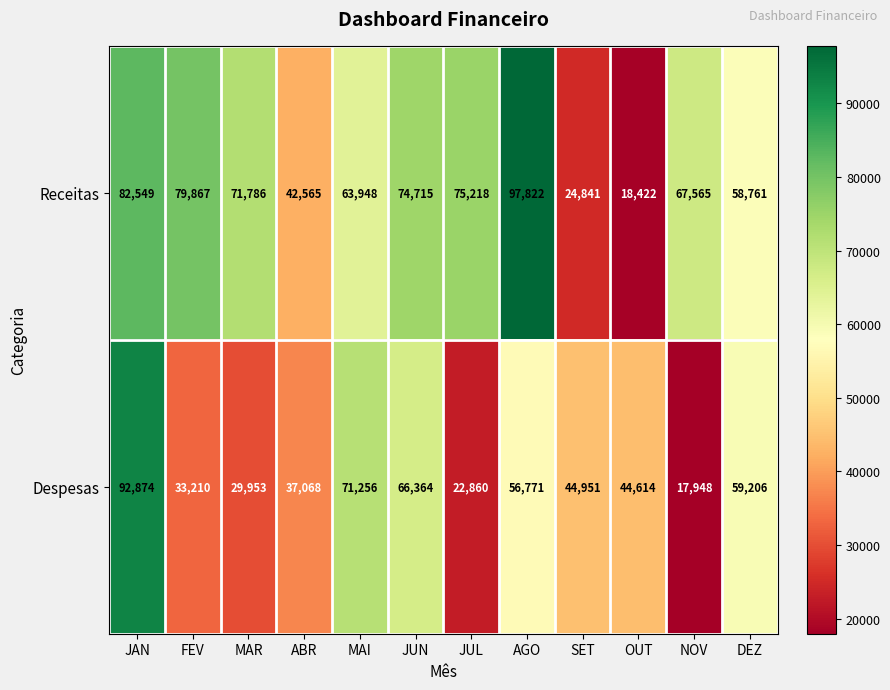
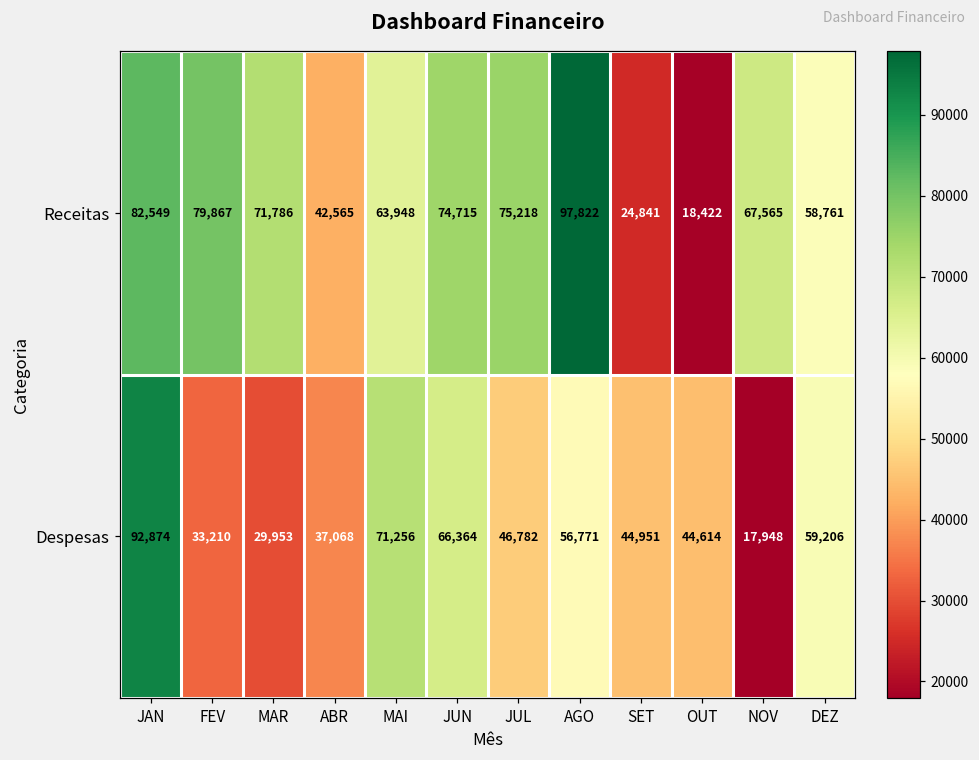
  {
    "Receitas": {
      "JAN": "82,549",
      "FEV": "79,867",
      "MAR": "71,786",
      "ABR": "42,565",
      "MAI": "63,948",
      "JUN": "74,715",
      "JUL": "75,218",
      "AGO": "97,822",
      "SET": "24,841",
      "OUT": "18,422",
      "NOV": "67,565",
      "DEZ": "58,761"
    },
    "Despesas": {
      "JAN": "92,874",
      "FEV": "33,210",
      "MAR": "29,953",
      "ABR": "37,068",
      "MAI": "71,256",
      "JUN": "66,364",
-     "JUL": "22,860",
+     "JUL": "46,782",
      "AGO": "56,771",
      "SET": "44,951",
      "OUT": "44,614",
      "NOV": "17,948",
      "DEZ": "59,206"
    }
  }
